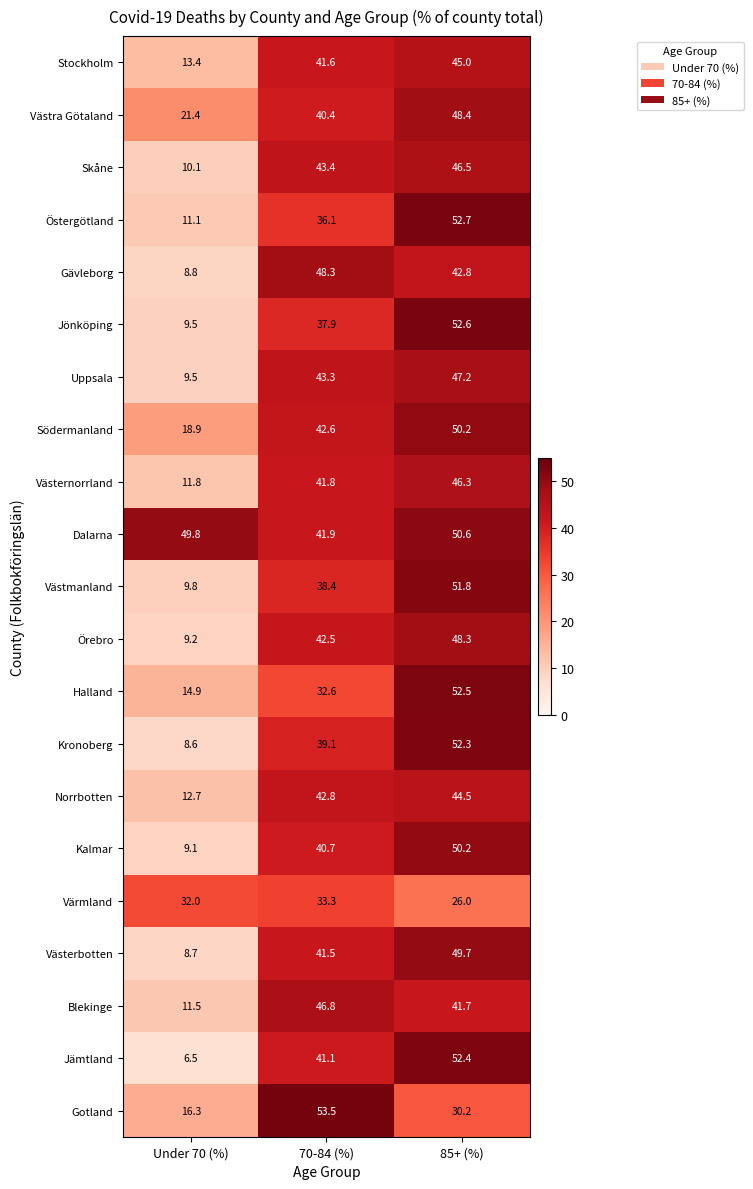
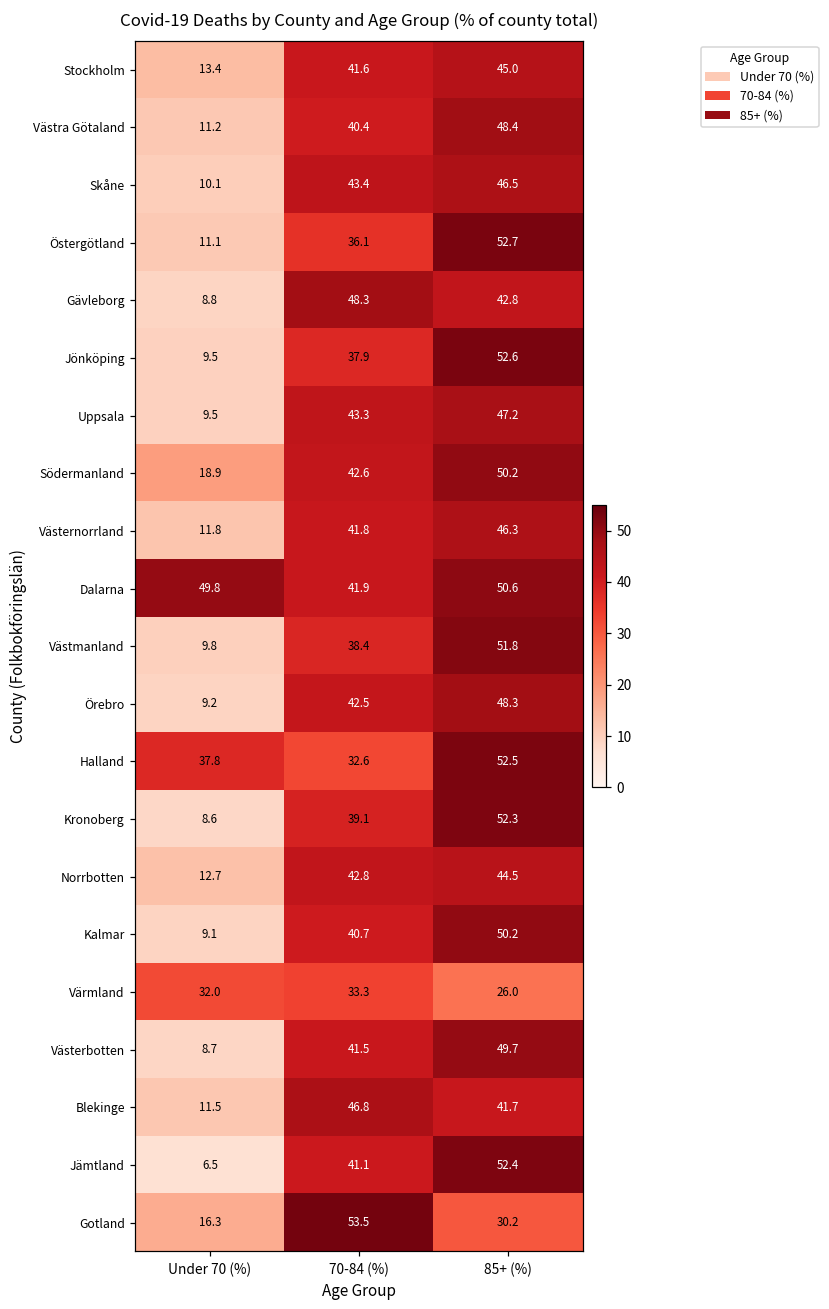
  {
    "Stockholm": {
      "Under 70 (%)": 13.4,
      "70-84 (%)": 41.6,
      "85+ (%)": 45.0
    },
    "Västra Götaland": {
-     "Under 70 (%)": 21.4,
+     "Under 70 (%)": 11.2,
      "70-84 (%)": 40.4,
      "85+ (%)": 48.4
    },
    "Skåne": {
      "Under 70 (%)": 10.1,
      "70-84 (%)": 43.4,
      "85+ (%)": 46.5
    },
    "Östergötland": {
      "Under 70 (%)": 11.1,
      "70-84 (%)": 36.1,
      "85+ (%)": 52.7
    },
    "Gävleborg": {
      "Under 70 (%)": 8.8,
      "70-84 (%)": 48.3,
      "85+ (%)": 42.8
    },
    "Jönköping": {
      "Under 70 (%)": 9.5,
      "70-84 (%)": 37.9,
      "85+ (%)": 52.6
    },
    "Uppsala": {
      "Under 70 (%)": 9.5,
      "70-84 (%)": 43.3,
      "85+ (%)": 47.2
    },
    "Södermanland": {
      "Under 70 (%)": 18.9,
      "70-84 (%)": 42.6,
      "85+ (%)": 50.2
    },
    "Västernorrland": {
      "Under 70 (%)": 11.8,
      "70-84 (%)": 41.8,
      "85+ (%)": 46.3
    },
    "Dalarna": {
      "Under 70 (%)": 49.8,
      "70-84 (%)": 41.9,
      "85+ (%)": 50.6
    },
    "Västmanland": {
      "Under 70 (%)": 9.8,
      "70-84 (%)": 38.4,
      "85+ (%)": 51.8
    },
    "Örebro": {
      "Under 70 (%)": 9.2,
      "70-84 (%)": 42.5,
      "85+ (%)": 48.3
    },
    "Halland": {
-     "Under 70 (%)": 14.9,
+     "Under 70 (%)": 37.8,
      "70-84 (%)": 32.6,
      "85+ (%)": 52.5
    },
    "Kronoberg": {
      "Under 70 (%)": 8.6,
      "70-84 (%)": 39.1,
      "85+ (%)": 52.3
    },
    "Norrbotten": {
      "Under 70 (%)": 12.7,
      "70-84 (%)": 42.8,
      "85+ (%)": 44.5
    },
    "Kalmar": {
      "Under 70 (%)": 9.1,
      "70-84 (%)": 40.7,
      "85+ (%)": 50.2
    },
    "Värmland": {
      "Under 70 (%)": 32.0,
      "70-84 (%)": 33.3,
      "85+ (%)": 26.0
    },
    "Västerbotten": {
      "Under 70 (%)": 8.7,
      "70-84 (%)": 41.5,
      "85+ (%)": 49.7
    },
    "Blekinge": {
      "Under 70 (%)": 11.5,
      "70-84 (%)": 46.8,
      "85+ (%)": 41.7
    },
    "Jämtland": {
      "Under 70 (%)": 6.5,
      "70-84 (%)": 41.1,
      "85+ (%)": 52.4
    },
    "Gotland": {
      "Under 70 (%)": 16.3,
      "70-84 (%)": 53.5,
      "85+ (%)": 30.2
    }
  }
